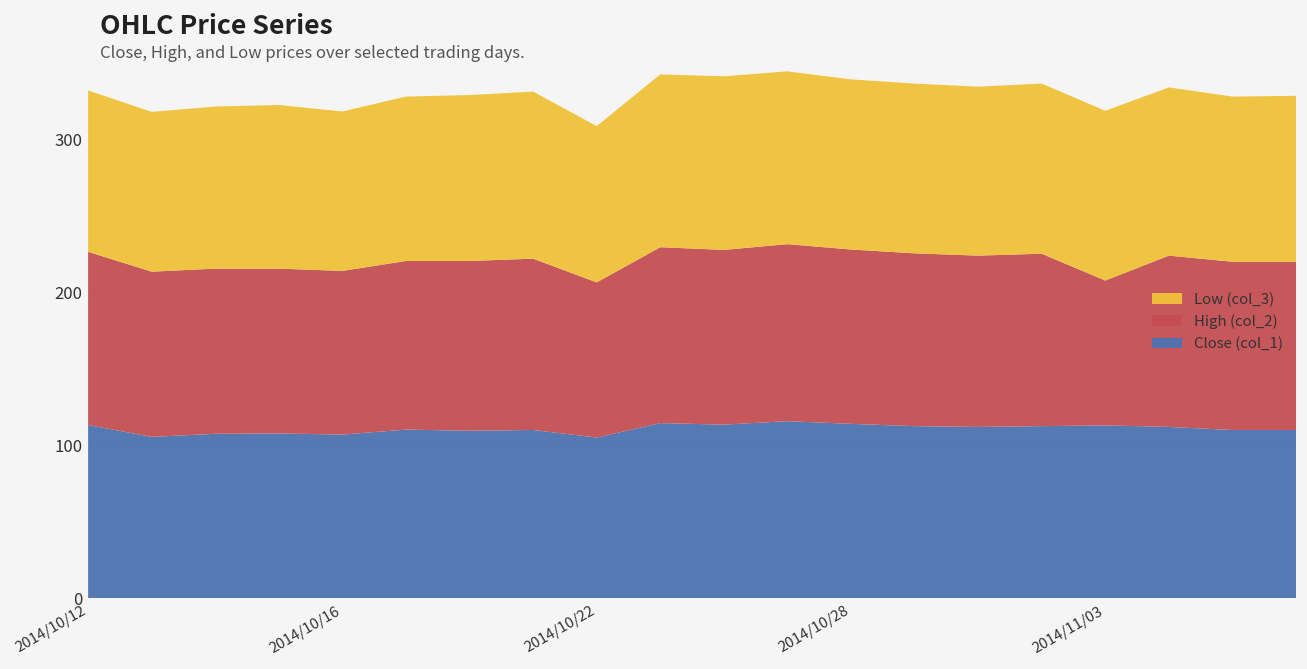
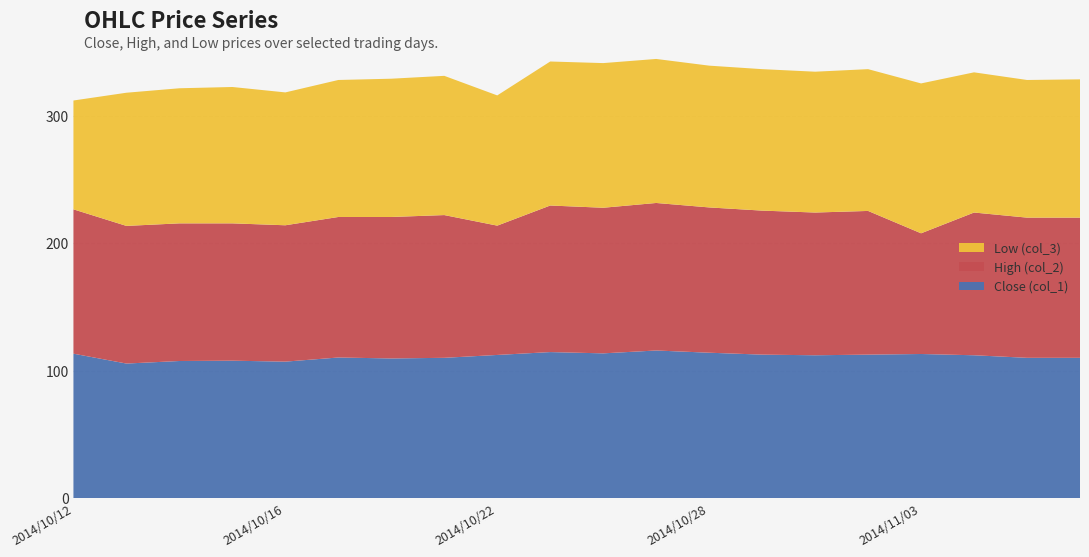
  {
    "Close (col_1)": {
      "2014/10/12": 113,
      "2014/10/16": 107,
-     "2014/10/22": 105,
+     "2014/10/22": 112,
      "2014/10/28": 114,
      "2014/11/03": 113
    },
    "High (col_2)": {
      "2014/10/12": 113,
      "2014/10/16": 107,
      "2014/10/22": 101,
      "2014/10/28": 114,
      "2014/11/03": 95
    },
    "Low (col_3)": {
-     "2014/10/12": 106,
+     "2014/10/12": 85,
      "2014/10/16": 104,
      "2014/10/22": 102,
      "2014/10/28": 111,
-     "2014/11/03": 111
+     "2014/11/03": 118
    }
  }
